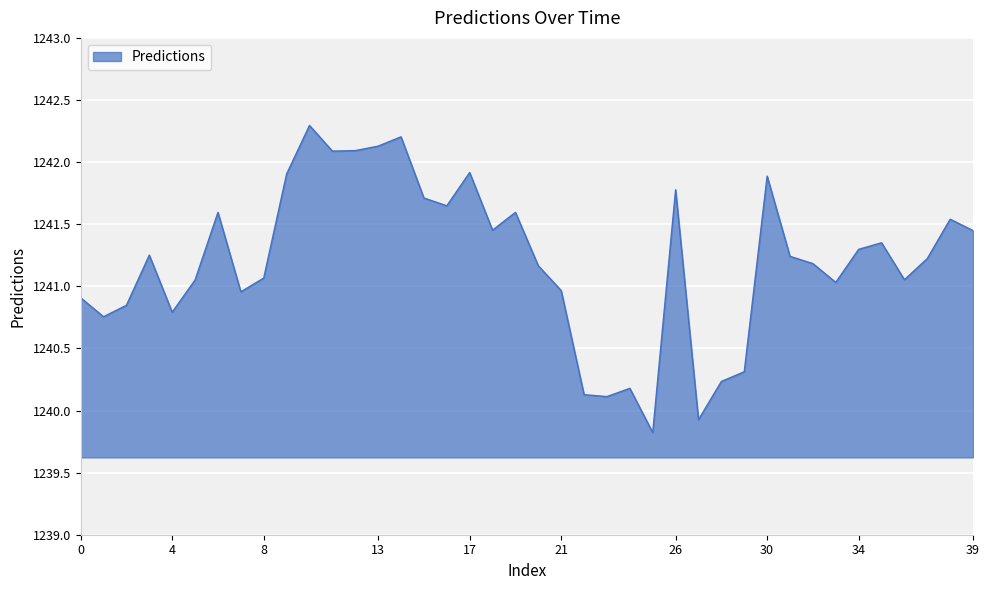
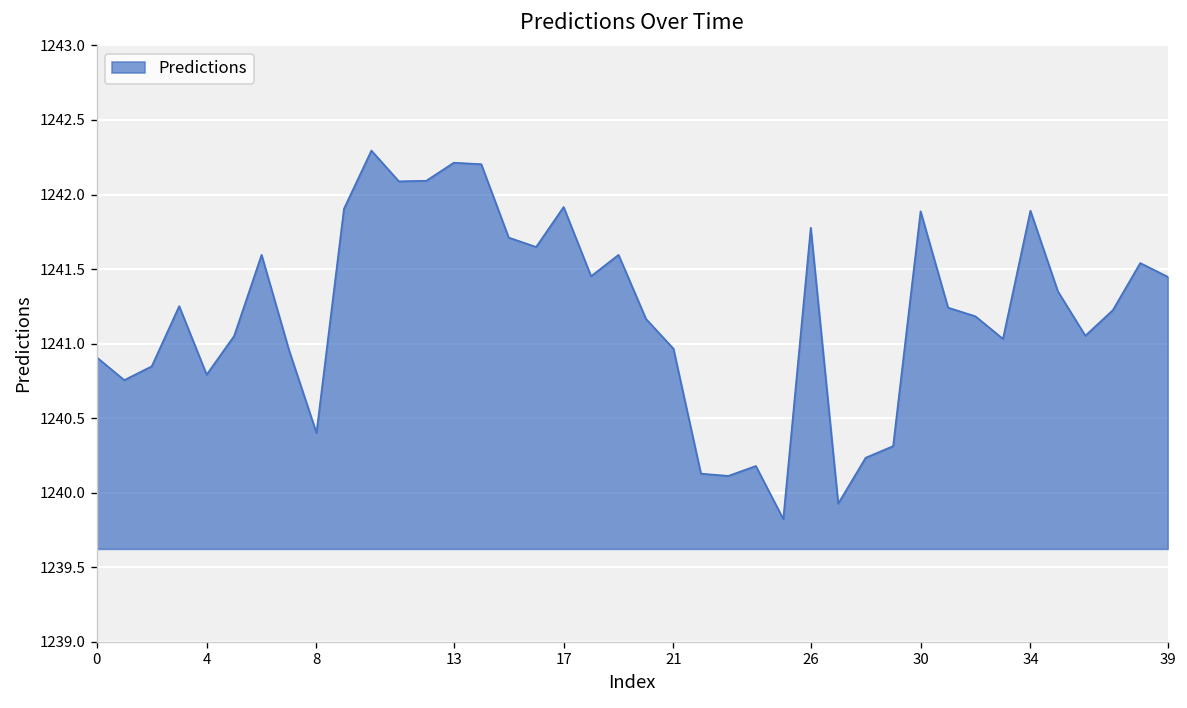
  {
    "0": 1240.91,
    "4": 1240.79,
-   "8": 1241.07,
-   "13": 1242.13,
+   "8": 1240.40,
+   "13": 1242.21,
    "17": 1241.92,
    "21": 1240.97,
    "26": 1241.78,
    "30": 1241.89,
-   "34": 1241.30,
+   "34": 1241.89,
    "39": 1241.45
  }
